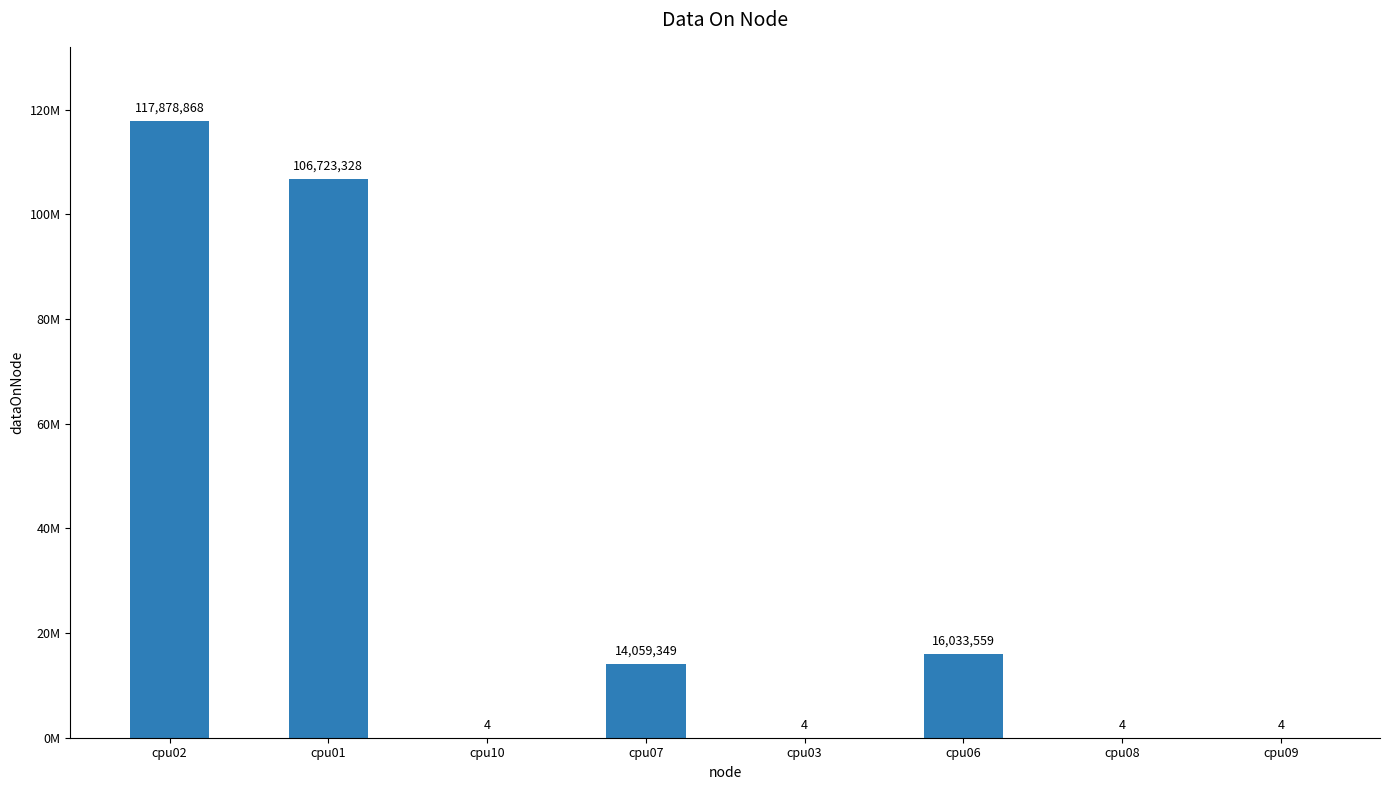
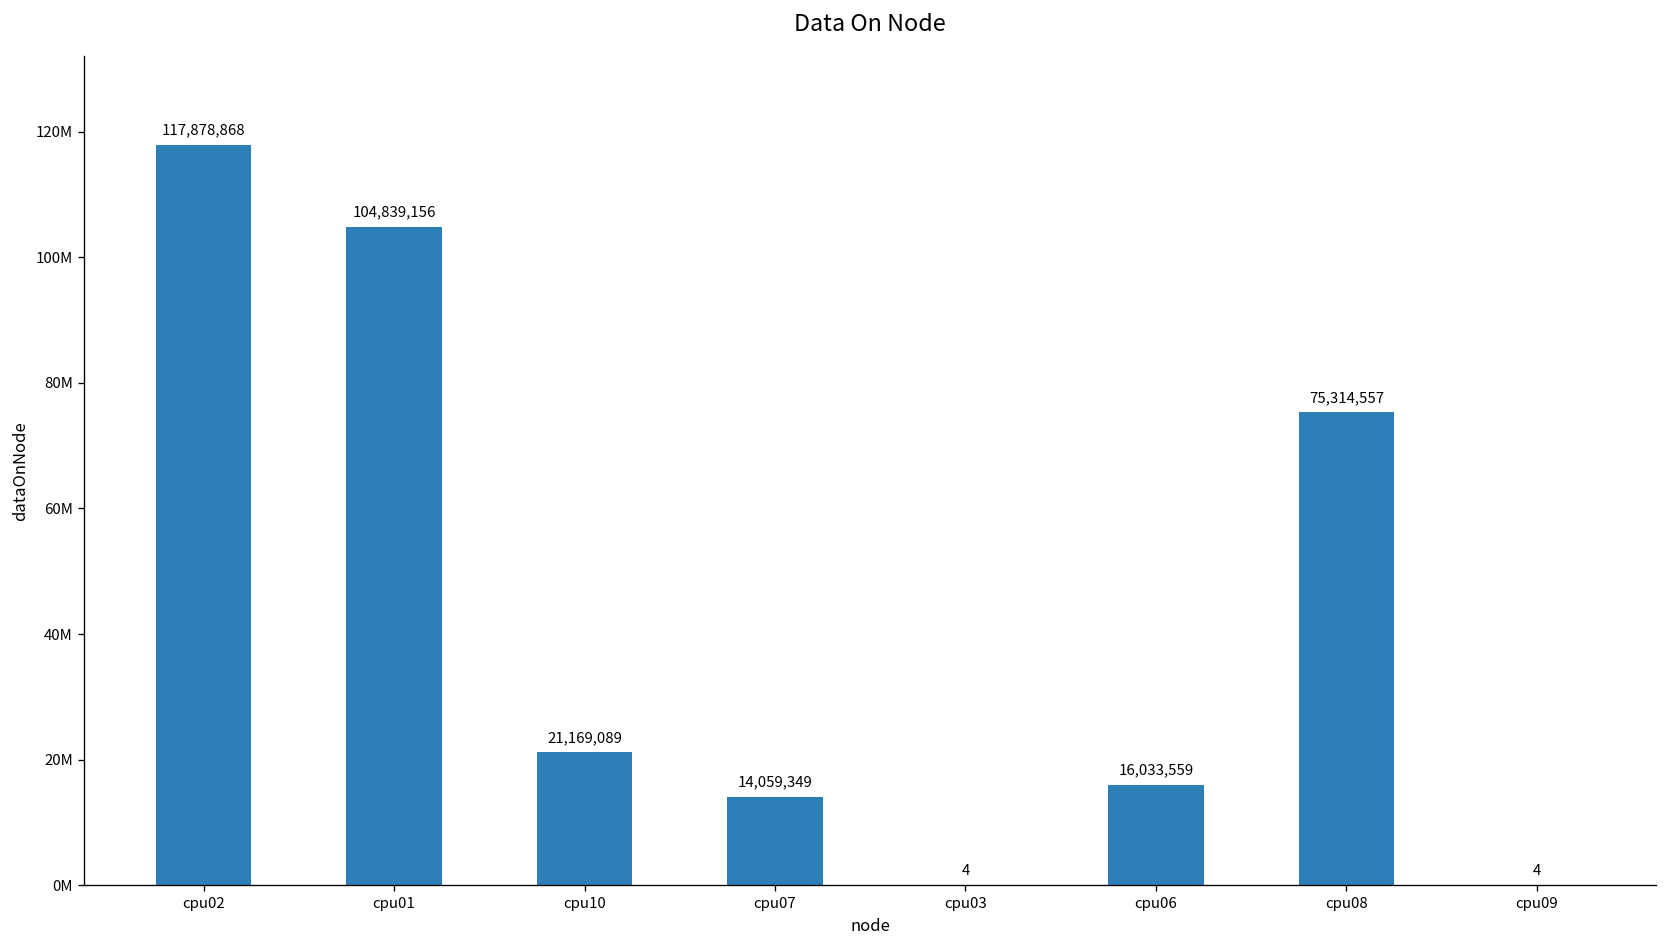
  {
    "cpu02": "117,878,868",
-   "cpu01": "106,723,328",
-   "cpu10": "4",
+   "cpu01": "104,839,156",
+   "cpu10": "21,169,089",
    "cpu07": "14,059,349",
    "cpu03": "4",
    "cpu06": "16,033,559",
-   "cpu08": "4",
+   "cpu08": "75,314,557",
    "cpu09": "4"
  }
